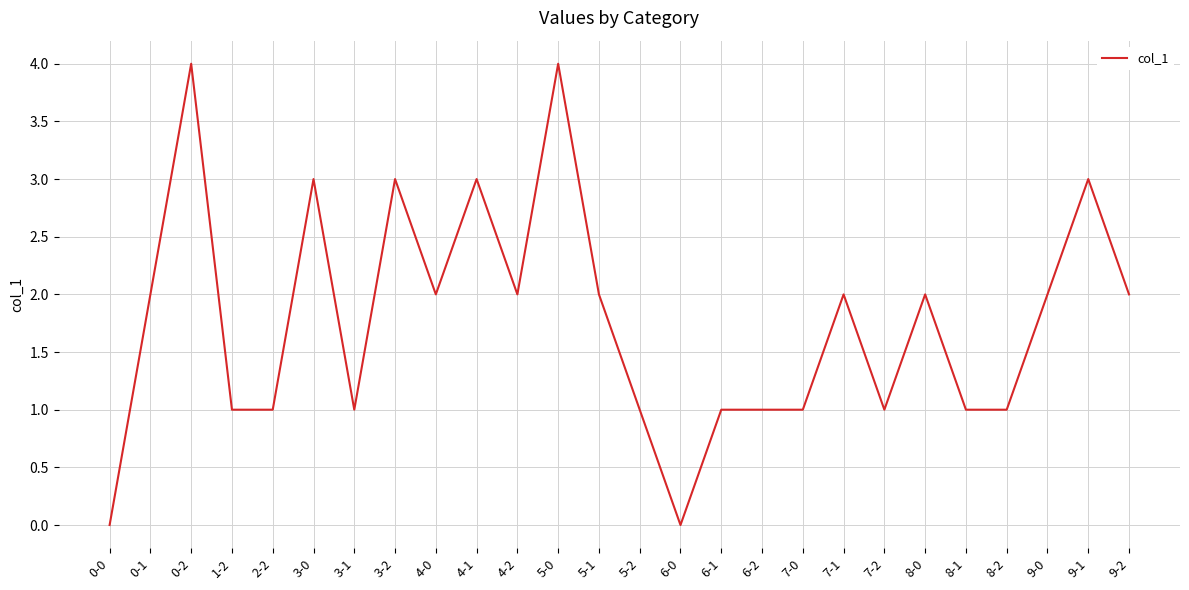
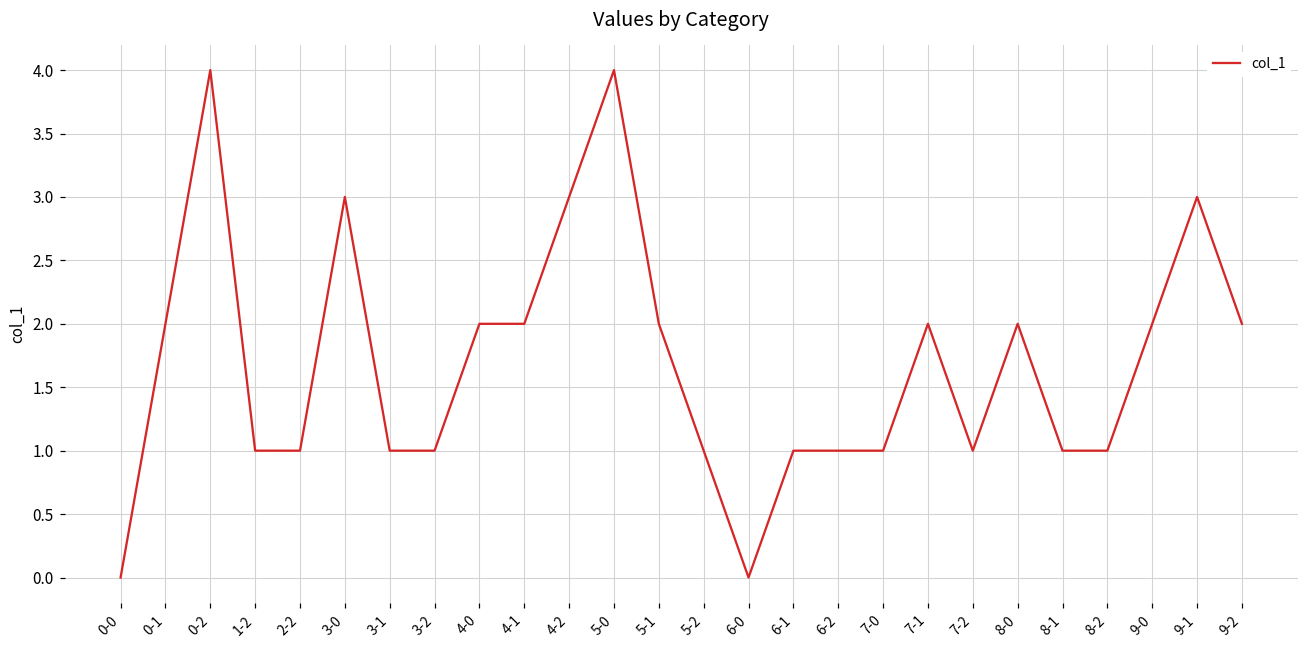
  {
    "0-0": 0,
    "0-1": 2,
    "0-2": 4,
    "1-2": 1,
    "2-2": 1,
    "3-0": 3,
    "3-1": 1,
-   "3-2": 3,
+   "3-2": 1,
    "4-0": 2,
-   "4-1": 3,
-   "4-2": 2,
+   "4-1": 2,
+   "4-2": 3,
    "5-0": 4,
    "5-1": 2,
    "5-2": 1,
    "6-0": 0,
    "6-1": 1,
    "6-2": 1,
    "7-0": 1,
    "7-1": 2,
    "7-2": 1,
    "8-0": 2,
    "8-1": 1,
    "8-2": 1,
    "9-0": 2,
    "9-1": 3,
    "9-2": 2
  }
